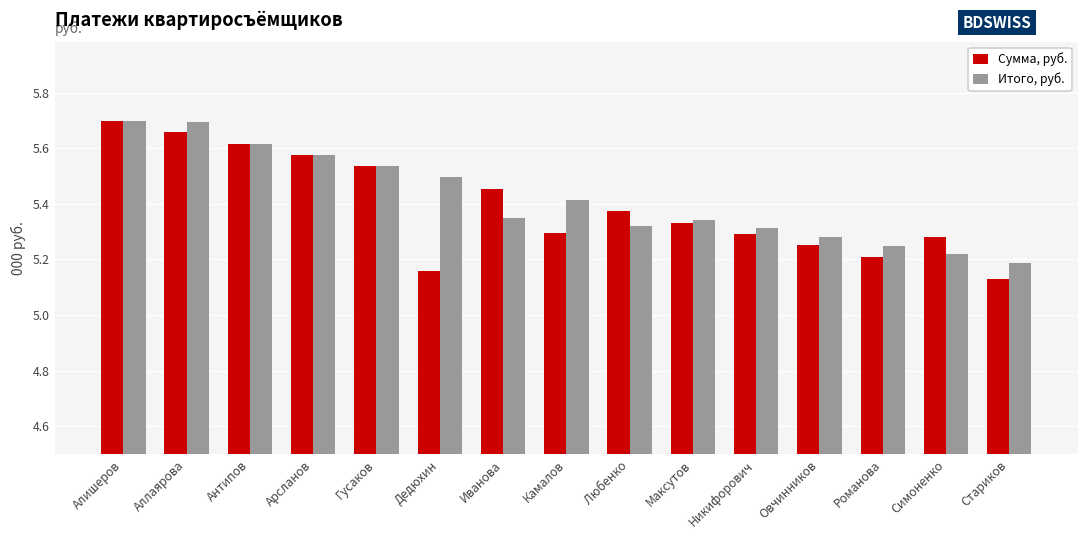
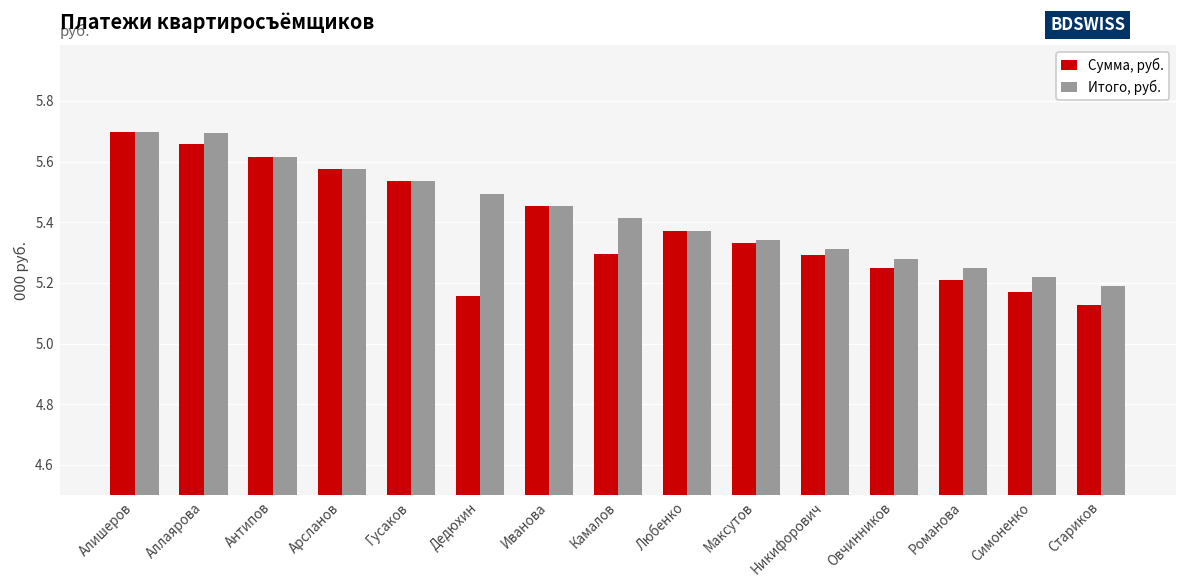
  {
    "Сумма, руб.": {
      "Алишеров": 5.70,
      "Аллаярова": 5.66,
      "Антипов": 5.62,
      "Арсланов": 5.58,
      "Гусаков": 5.54,
      "Дедюхин": 5.16,
      "Иванова": 5.45,
      "Камалов": 5.29,
      "Любенко": 5.37,
      "Максутов": 5.33,
      "Никифорович": 5.29,
      "Овчинников": 5.25,
      "Романова": 5.21,
-     "Симоненко": 5.28,
+     "Симоненко": 5.17,
      "Стариков": 5.13
    },
    "Итого, руб.": {
      "Алишеров": 5.70,
      "Аллаярова": 5.69,
      "Антипов": 5.62,
      "Арсланов": 5.58,
      "Гусаков": 5.54,
      "Дедюхин": 5.49,
-     "Иванова": 5.35,
+     "Иванова": 5.45,
      "Камалов": 5.41,
-     "Любенко": 5.32,
+     "Любенко": 5.37,
      "Максутов": 5.34,
      "Никифорович": 5.31,
      "Овчинников": 5.28,
      "Романова": 5.25,
      "Симоненко": 5.22,
      "Стариков": 5.19
    }
  }
